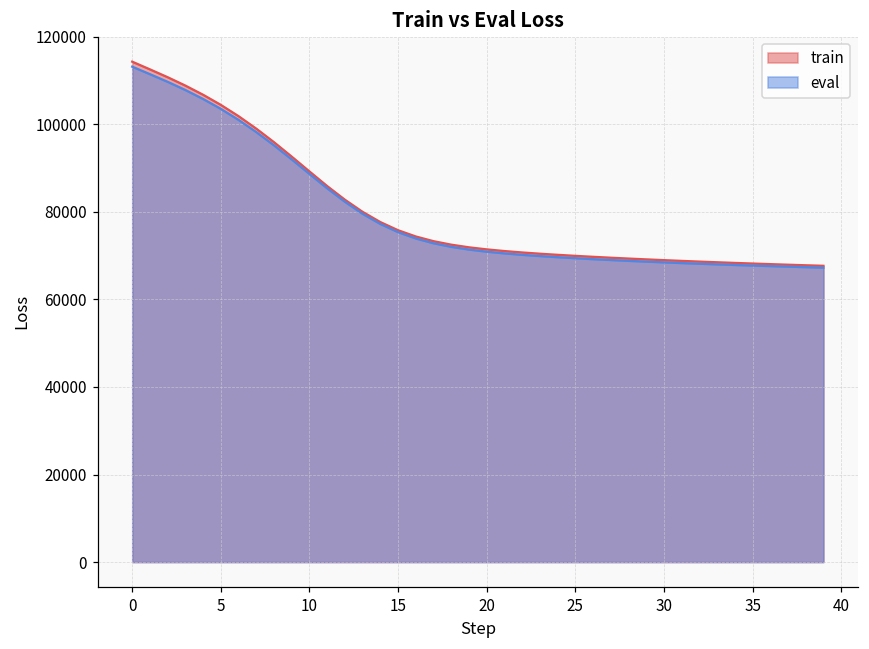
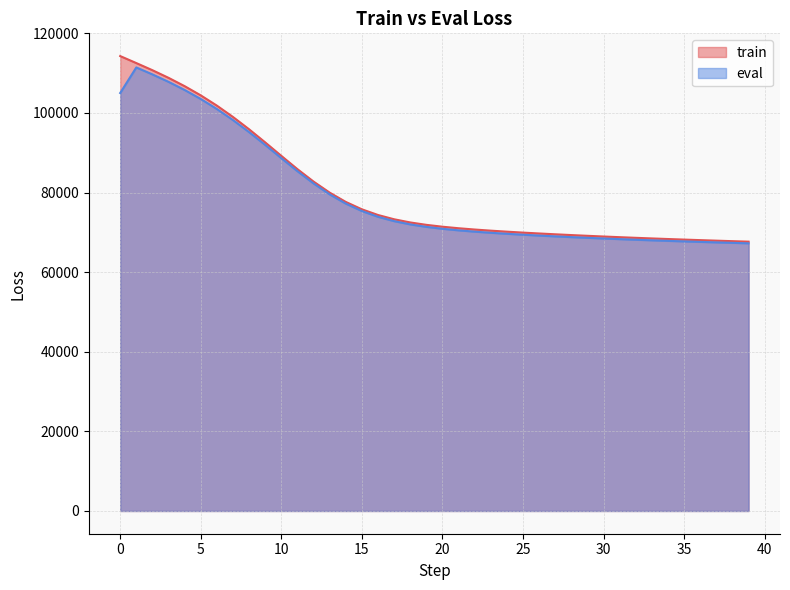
  {
    "train": {
      "0": 114000,
      "5": 104000
    },
    "eval": {
-     "0": 113000,
+     "0": 105000,
      "5": 104000
    }
  }
